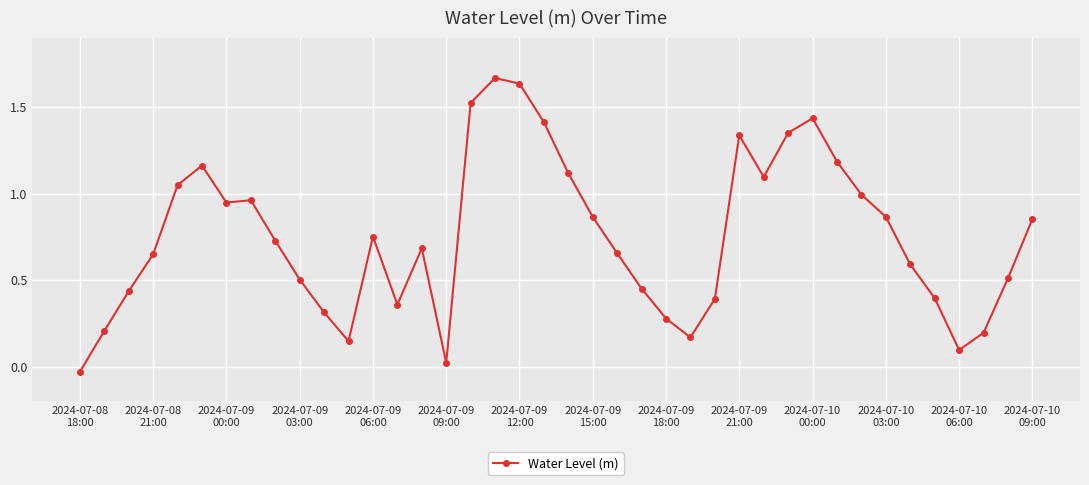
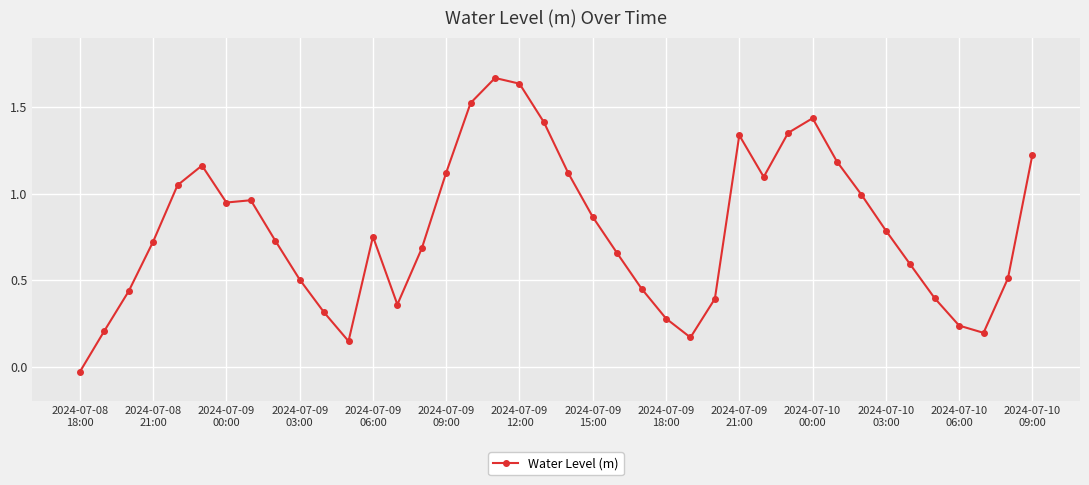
  {
    "2024-07-08 18:00": -0.03,
-   "2024-07-08 21:00": 0.65,
+   "2024-07-08 21:00": 0.72,
    "2024-07-09 00:00": 0.95,
    "2024-07-09 03:00": 0.50,
    "2024-07-09 06:00": 0.75,
-   "2024-07-09 09:00": 0.02,
+   "2024-07-09 09:00": 1.12,
    "2024-07-09 12:00": 1.64,
    "2024-07-09 15:00": 0.87,
    "2024-07-09 18:00": 0.28,
    "2024-07-09 21:00": 1.34,
    "2024-07-10 00:00": 1.44,
-   "2024-07-10 03:00": 0.87,
-   "2024-07-10 06:00": 0.10,
-   "2024-07-10 09:00": 0.85
+   "2024-07-10 03:00": 0.79,
+   "2024-07-10 06:00": 0.24,
+   "2024-07-10 09:00": 1.22
  }
